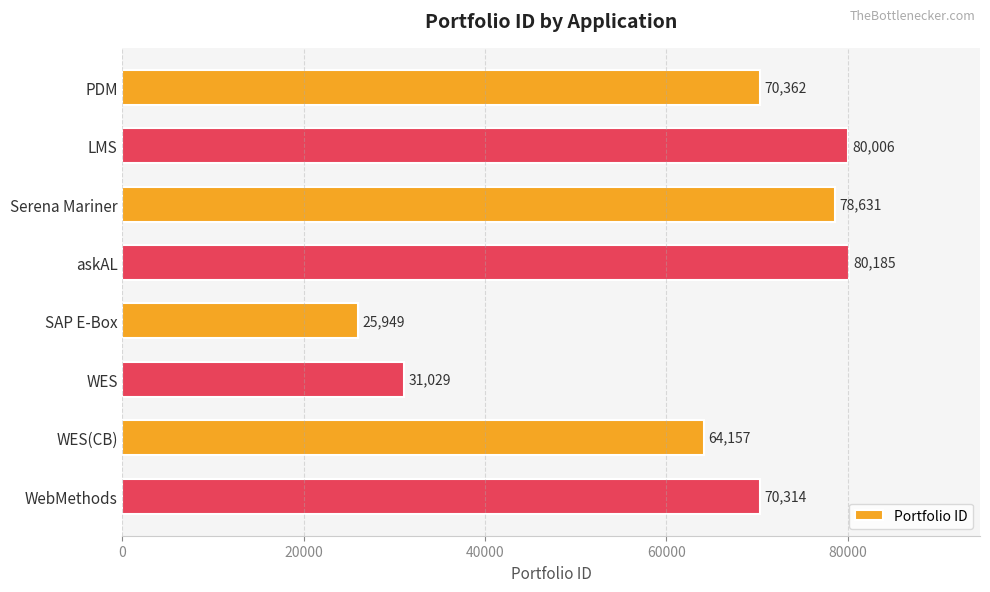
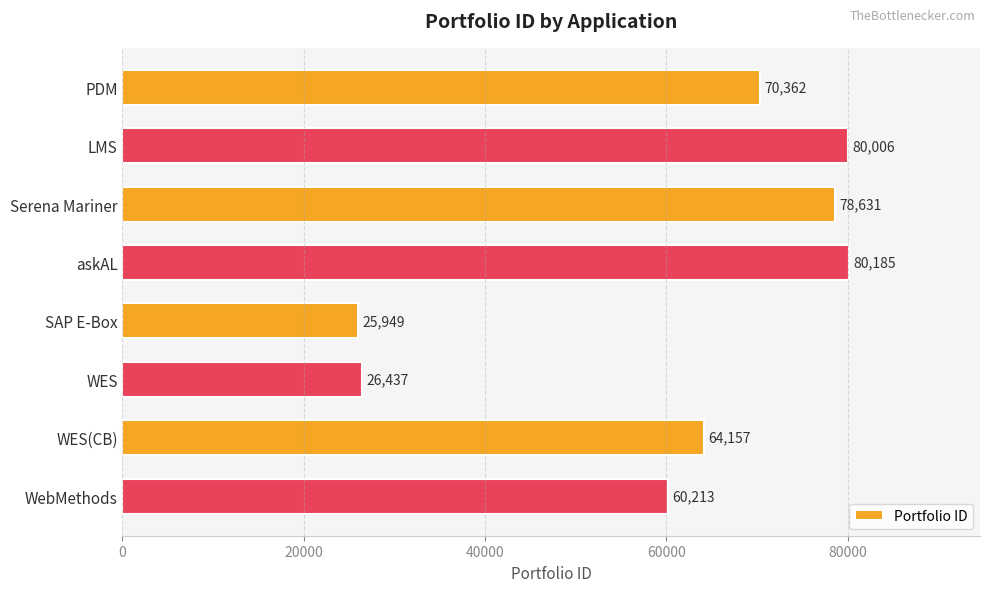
  {
    "PDM": "70,362",
    "LMS": "80,006",
    "Serena Mariner": "78,631",
    "askAL": "80,185",
    "SAP E-Box": "25,949",
-   "WES": "31,029",
+   "WES": "26,437",
    "WES(CB)": "64,157",
-   "WebMethods": "70,314"
+   "WebMethods": "60,213"
  }
